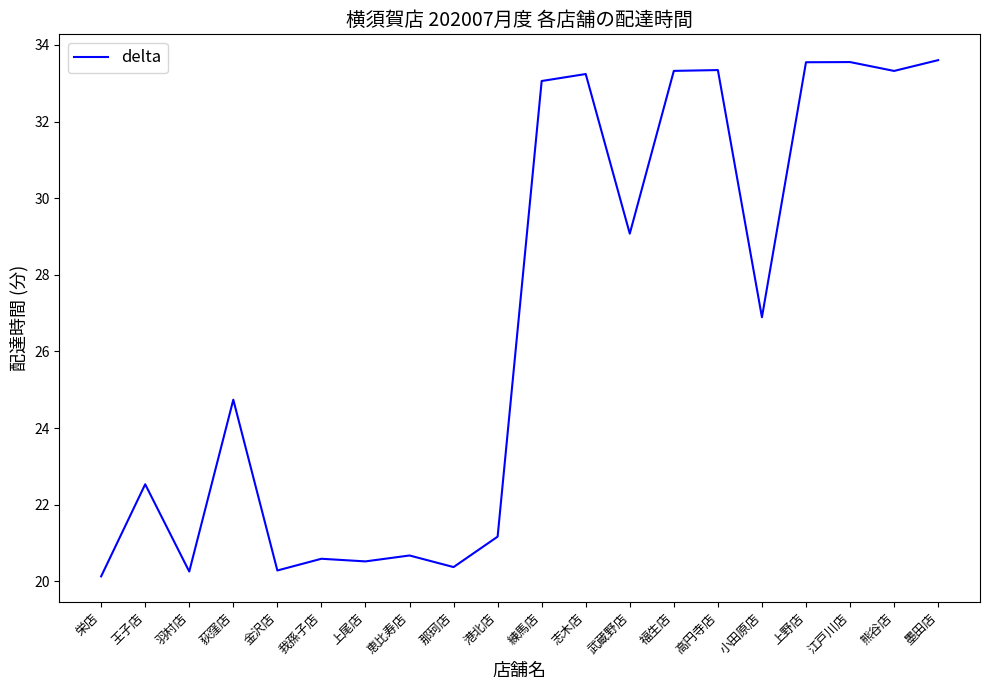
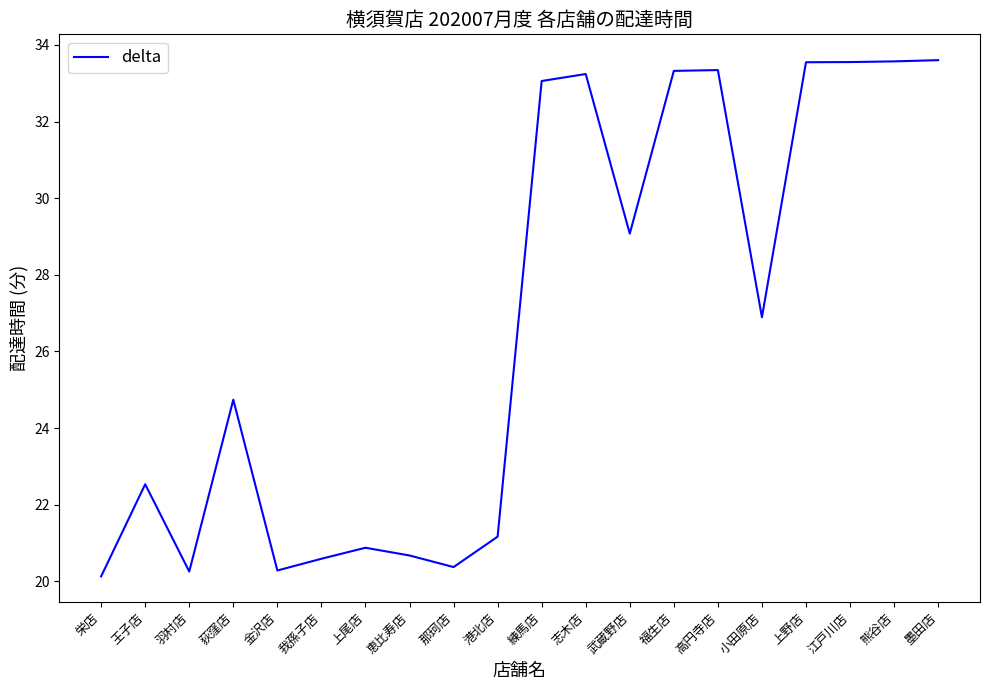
  {
    "栄店": 20.1,
    "王子店": 22.5,
    "羽村店": 20.3,
    "荻窪店": 24.7,
    "金沢店": 20.3,
    "我孫子店": 20.6,
-   "上尾店": 20.5,
+   "上尾店": 20.9,
    "恵比寿店": 20.7,
    "那珂店": 20.4,
    "港北店": 21.2,
    "練馬店": 33.1,
    "志木店": 33.2,
    "武蔵野店": 29.1,
    "福生店": 33.3,
    "高円寺店": 33.3,
    "小田原店": 26.9,
    "上野店": 33.5,
    "江戸川店": 33.6,
-   "熊谷店": 33.3,
+   "熊谷店": 33.6,
    "墨田店": 33.6
  }
